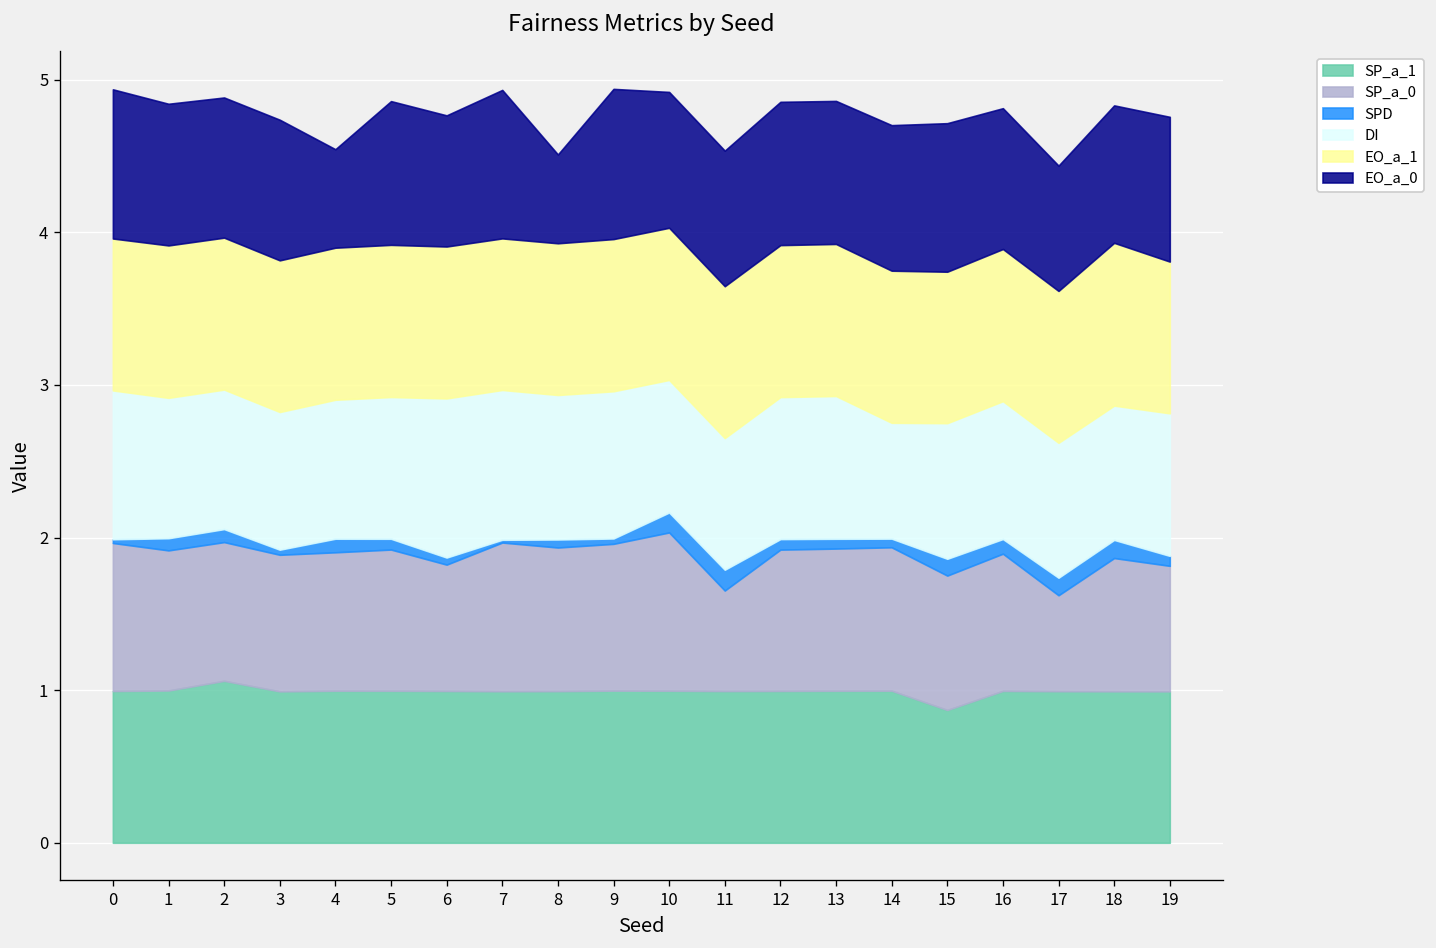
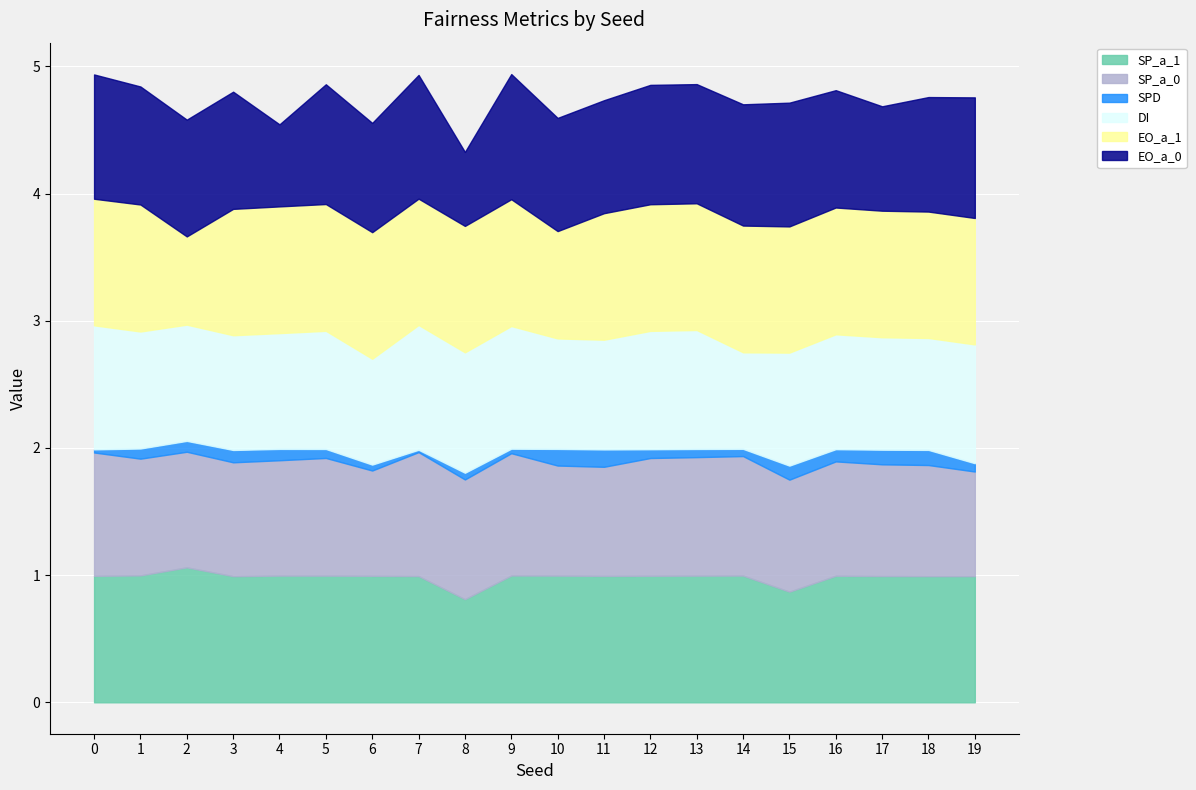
  {
    "SP_a_1": {
      "0": 0.99,
      "1": 1.00,
      "2": 1.06,
      "3": 0.99,
      "4": 1.00,
      "5": 1.00,
      "6": 0.99,
      "7": 0.99,
-     "8": 0.99,
+     "8": 0.81,
      "9": 1.00,
      "10": 1.00,
      "11": 0.99,
      "12": 1.00,
      "13": 1.00,
      "14": 1.00,
      "15": 0.87,
      "16": 1.00,
      "17": 0.99,
      "18": 0.99,
      "19": 0.99
    },
    "SP_a_0": {
      "0": 0.97,
      "1": 0.92,
      "2": 0.91,
      "3": 0.90,
      "4": 0.91,
      "5": 0.93,
      "6": 0.83,
      "8": 0.94,
      "9": 0.96,
-     "10": 1.04,
-     "11": 0.66,
+     "10": 0.87,
+     "11": 0.86,
      "12": 0.93,
      "13": 0.93,
      "14": 0.94,
      "15": 0.88,
      "16": 0.90,
-     "17": 0.63,
+     "17": 0.88,
      "18": 0.87,
      "19": 0.82
    },
    "SPD": {
      "0": 0.02,
      "1": 0.08,
      "2": 0.09,
-     "3": 0.03,
+     "3": 0.10,
      "4": 0.09,
      "5": 0.07,
      "6": 0.05,
      "8": 0.05,
      "9": 0.04,
      "10": 0.13,
      "11": 0.14,
      "12": 0.07,
      "13": 0.06,
      "14": 0.06,
      "15": 0.11,
      "16": 0.10,
      "17": 0.11,
      "18": 0.12,
      "19": 0.07
    },
    "DI": {
      "0": 0.98,
      "1": 0.92,
      "2": 0.91,
      "3": 0.90,
      "4": 0.91,
      "5": 0.93,
-     "6": 1.04,
+     "6": 0.83,
      "7": 0.98,
      "8": 0.95,
      "9": 0.96,
      "10": 0.87,
      "11": 0.86,
      "12": 0.93,
      "13": 0.94,
      "14": 0.76,
      "15": 0.89,
      "16": 0.90,
      "17": 0.88,
      "18": 0.88,
      "19": 0.93
    },
    "EO_a_1": {
      "0": 1.00,
      "1": 1.00,
-     "2": 1.00,
+     "2": 0.69,
      "3": 0.99,
      "4": 1.00,
      "5": 1.00,
      "6": 1.00,
      "7": 0.99,
      "8": 0.99,
      "9": 1.00,
-     "10": 1.00,
+     "10": 0.84,
      "11": 1.00,
      "12": 1.00,
      "13": 1.00,
      "14": 1.00,
      "15": 0.99,
      "16": 1.00,
      "17": 1.00,
-     "18": 1.07,
+     "18": 0.99,
      "19": 0.99
    },
    "EO_a_0": {
      "0": 0.98,
      "1": 0.93,
      "2": 0.92,
      "3": 0.92,
      "4": 0.65,
      "5": 0.94,
      "6": 0.86,
      "7": 0.97,
      "8": 0.58,
      "9": 0.98,
      "10": 0.89,
      "11": 0.89,
      "12": 0.94,
      "13": 0.94,
      "14": 0.95,
      "15": 0.97,
      "16": 0.92,
      "17": 0.82,
      "18": 0.90,
      "19": 0.95
    }
  }
